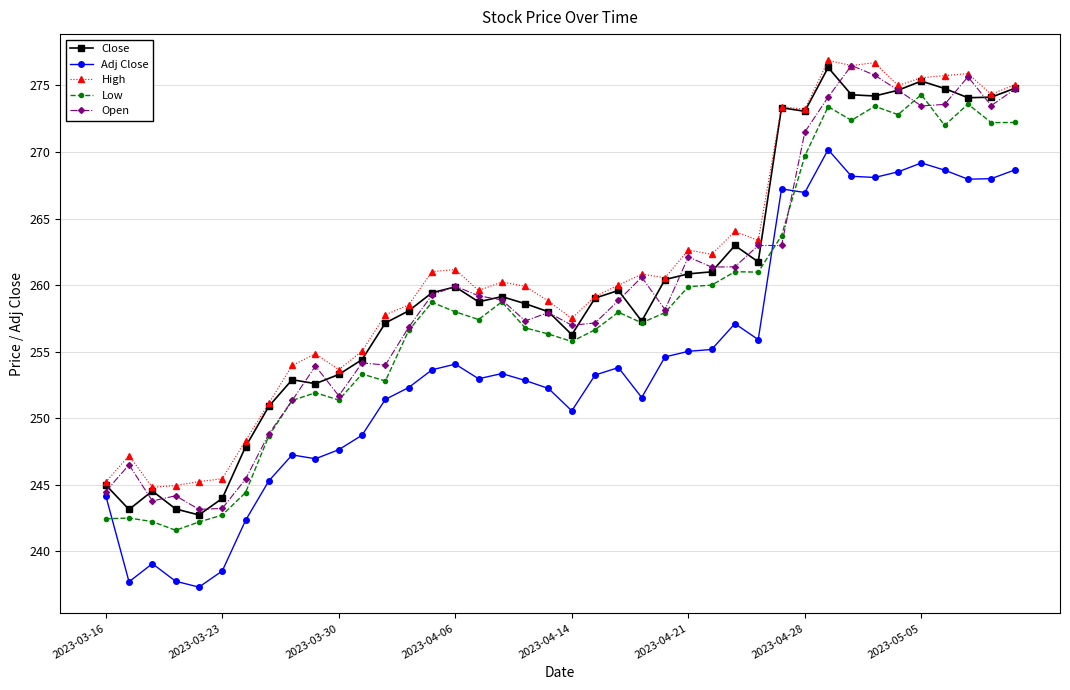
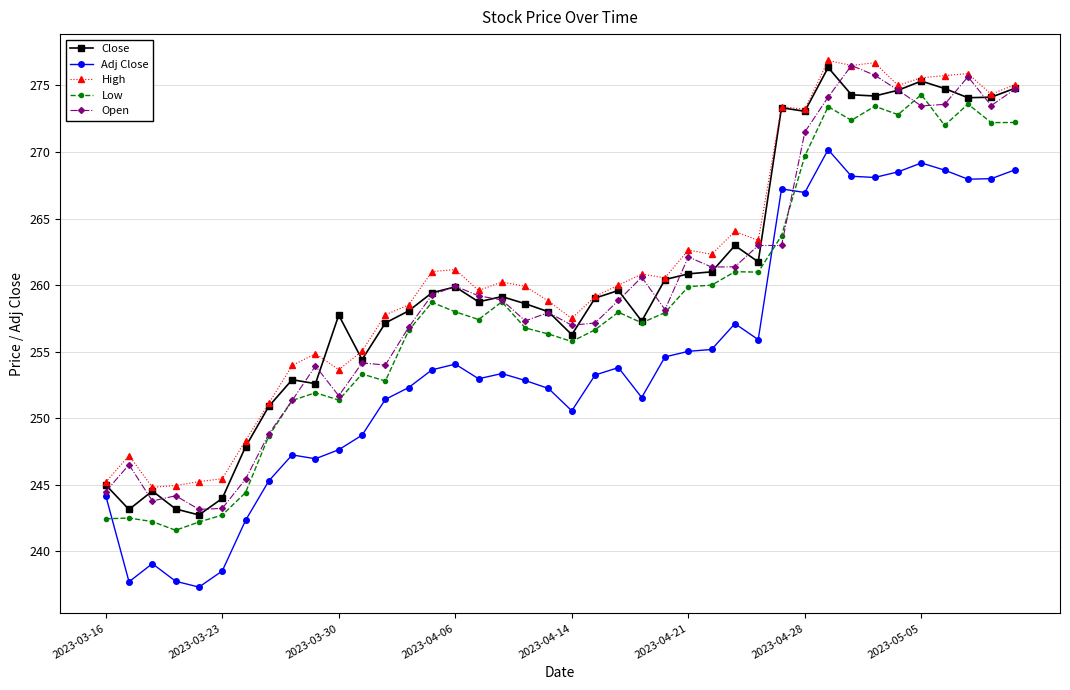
  {
    "Close": {
      "2023-03-16": 245.0,
      "2023-03-23": 244.0,
-     "2023-03-30": 253.3,
+     "2023-03-30": 257.8,
      "2023-04-14": 256.3,
      "2023-04-21": 260.9,
      "2023-05-05": 275.3
    },
    "Adj Close": {
      "2023-03-16": 244.2,
      "2023-03-23": 238.5,
      "2023-03-30": 247.6,
      "2023-04-06": 254.1,
      "2023-04-14": 250.6,
      "2023-04-21": 255.0,
      "2023-04-28": 267.0,
      "2023-05-05": 269.2
    },
    "High": {
      "2023-03-16": 245.2,
      "2023-03-23": 245.5,
      "2023-03-30": 253.7,
      "2023-04-06": 261.2,
      "2023-04-14": 257.5,
      "2023-04-21": 262.6,
      "2023-05-05": 275.6
    },
    "Low": {
      "2023-03-16": 242.5,
      "2023-03-23": 242.7,
      "2023-03-30": 251.4,
      "2023-04-06": 258.0,
      "2023-04-14": 255.8,
      "2023-04-21": 259.9,
      "2023-04-28": 269.7,
      "2023-05-05": 274.3
    },
    "Open": {
      "2023-03-16": 244.5,
      "2023-03-23": 243.2,
      "2023-03-30": 251.7,
      "2023-04-14": 257.0,
      "2023-04-21": 262.1,
      "2023-04-28": 271.5,
      "2023-05-05": 273.5
    }
  }
